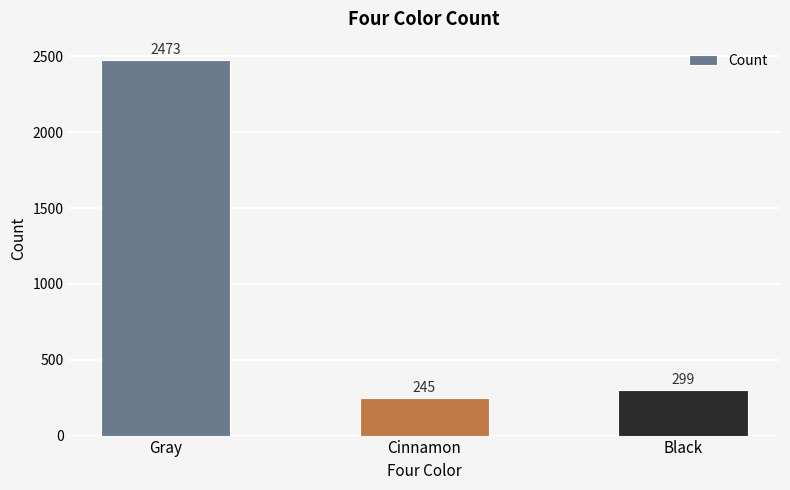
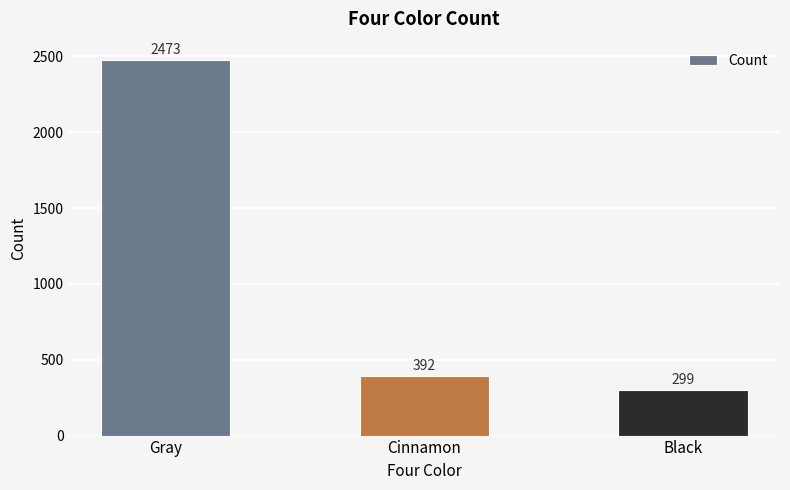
  {
    "Gray": 2473,
-   "Cinnamon": 245,
+   "Cinnamon": 392,
    "Black": 299
  }
